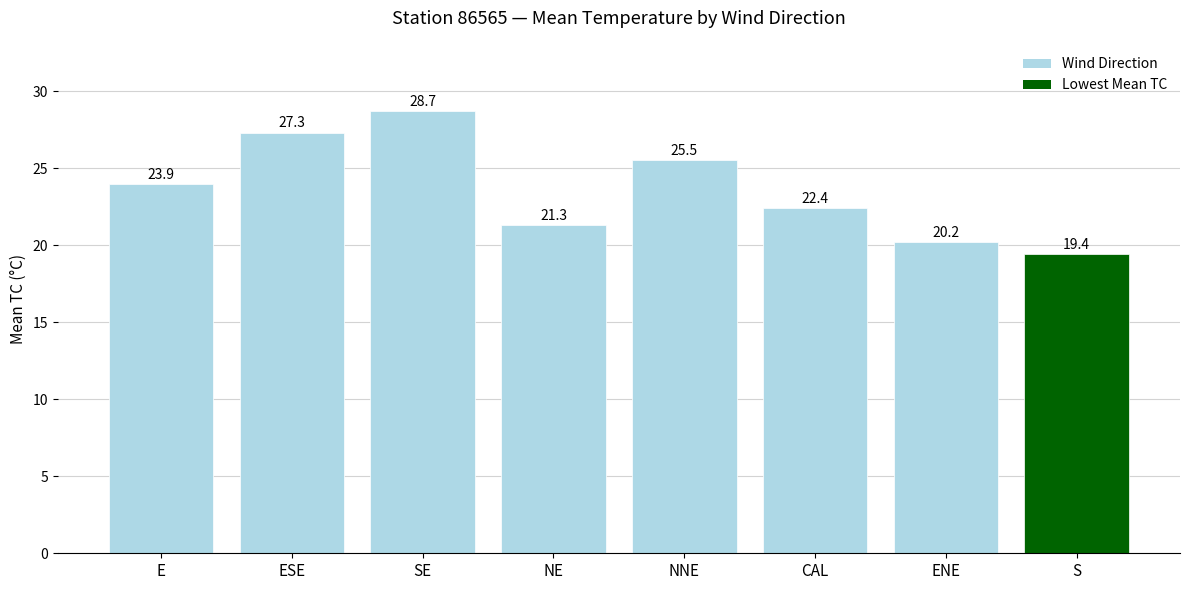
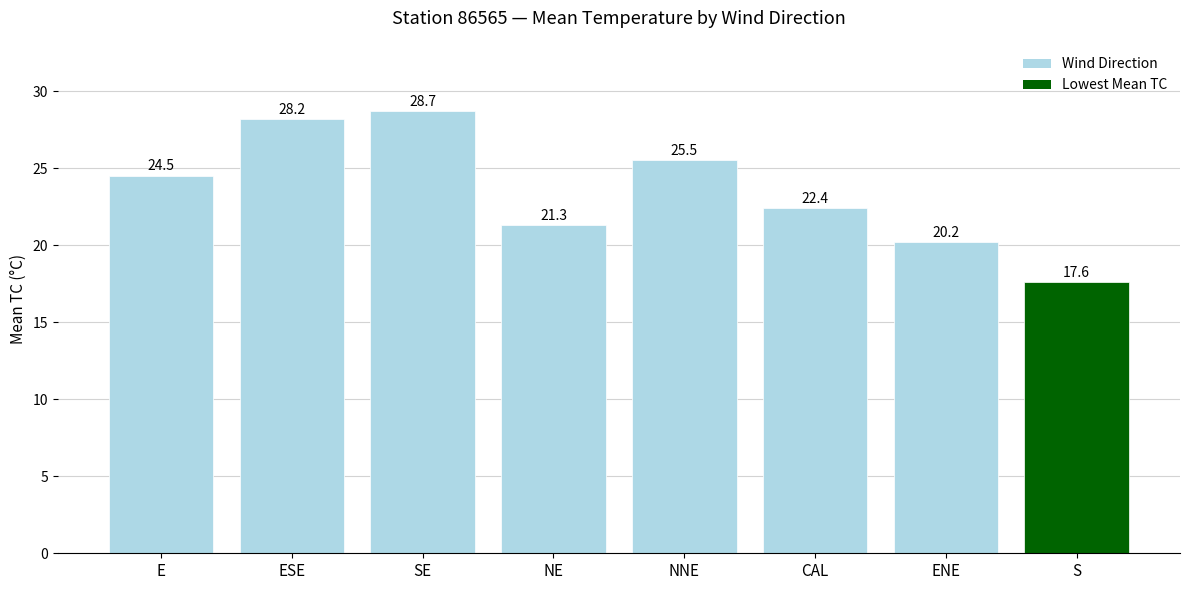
  {
-   "E": 23.9,
-   "ESE": 27.3,
+   "E": 24.5,
+   "ESE": 28.2,
    "SE": 28.7,
    "NE": 21.3,
    "NNE": 25.5,
    "CAL": 22.4,
    "ENE": 20.2,
-   "S": 19.4
+   "S": 17.6
  }
